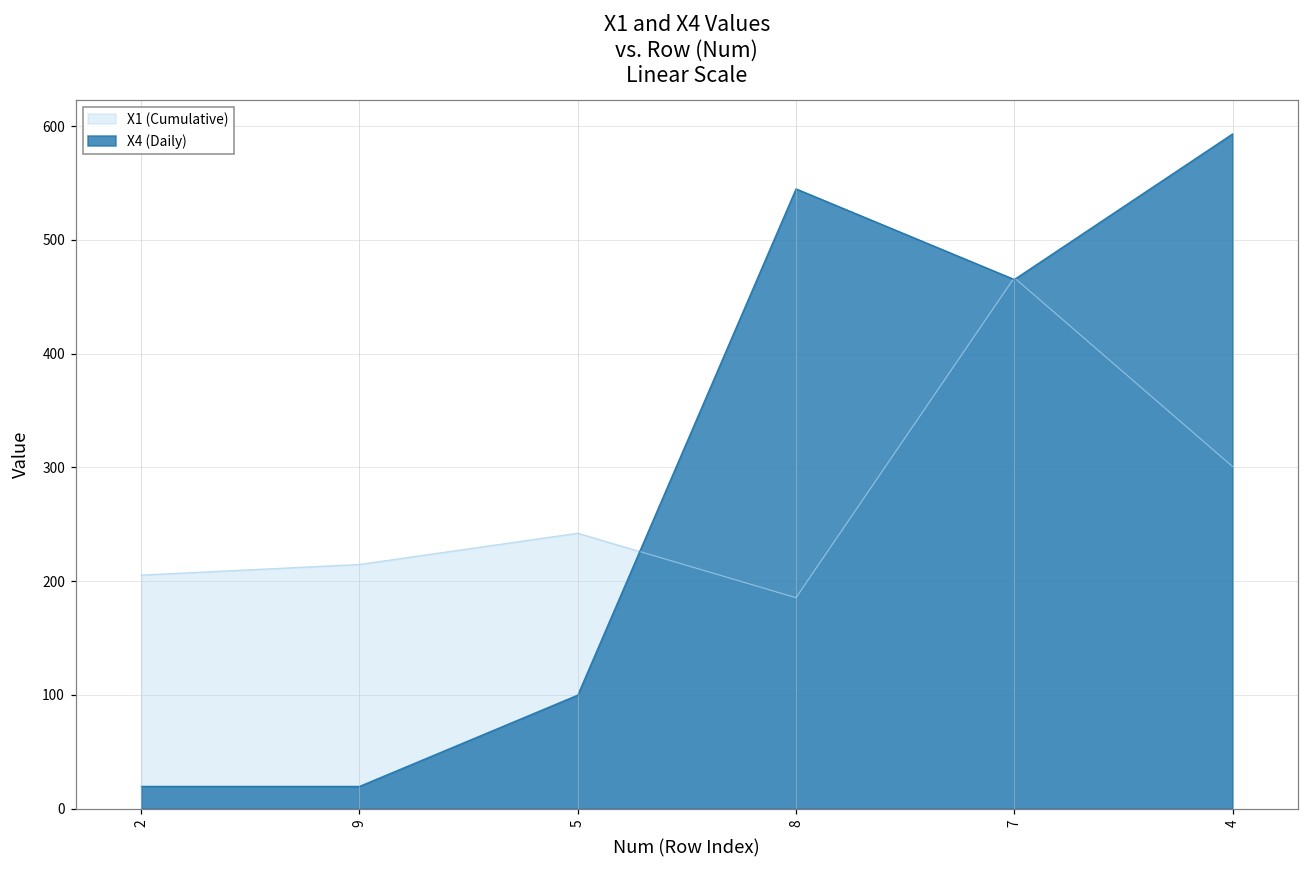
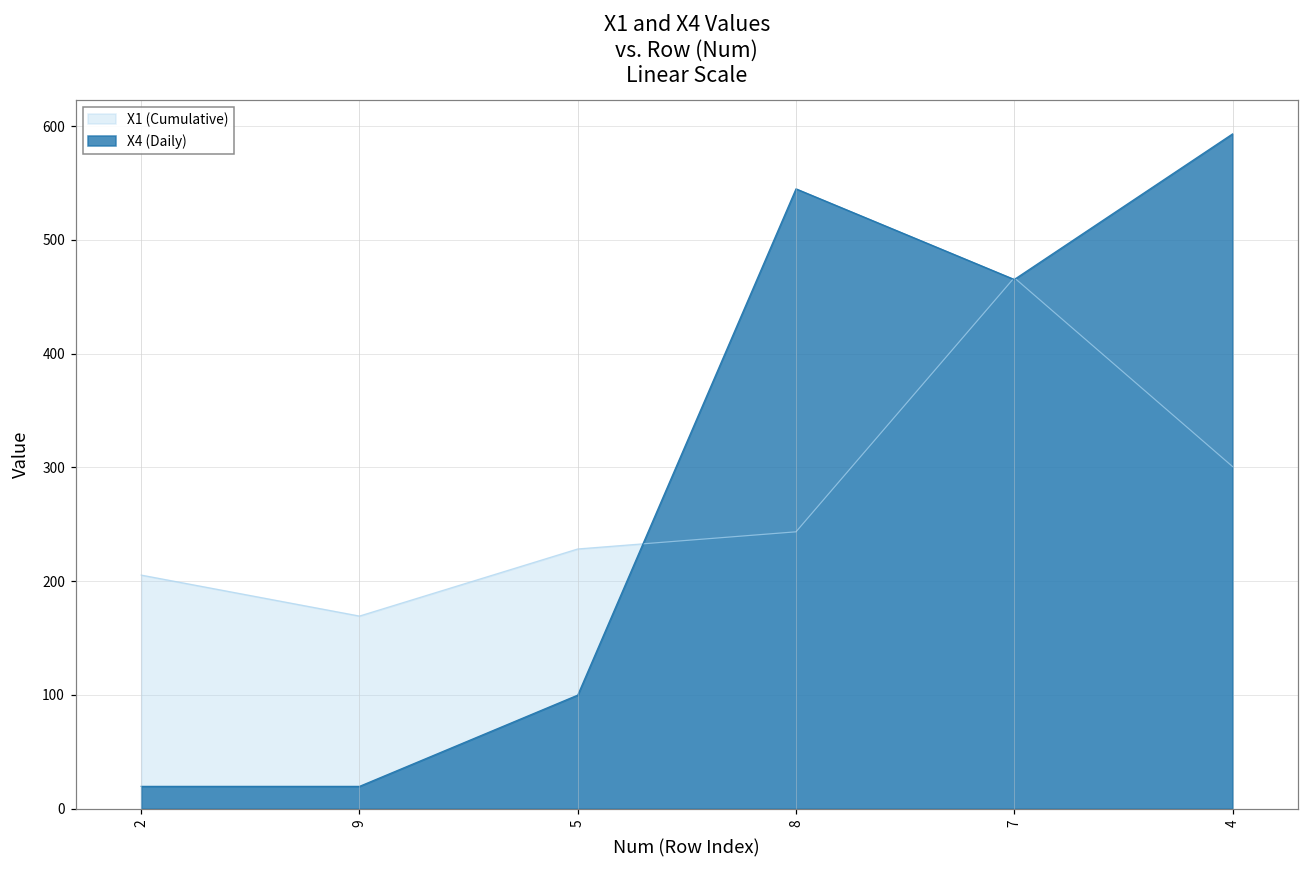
  {
    "X1 (Cumulative)": {
      "2": 205,
-     "9": 215,
-     "5": 242,
-     "8": 185,
+     "9": 169,
+     "5": 228,
+     "8": 243,
      "4": 301
    },
    "X4 (Daily)": {
      "2": 20,
      "9": 20,
      "5": 100,
      "8": 545,
      "4": 593
    }
  }
